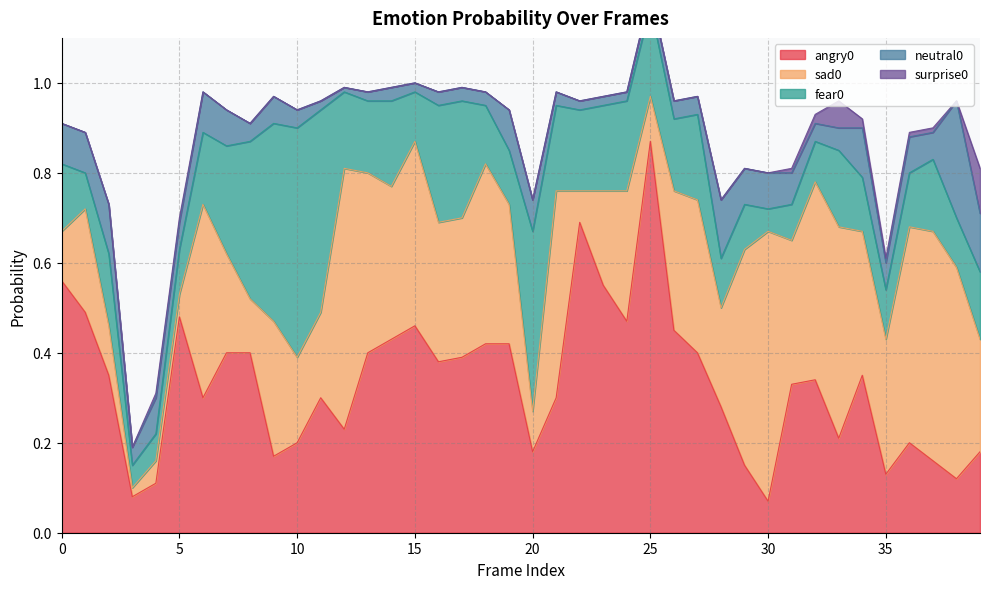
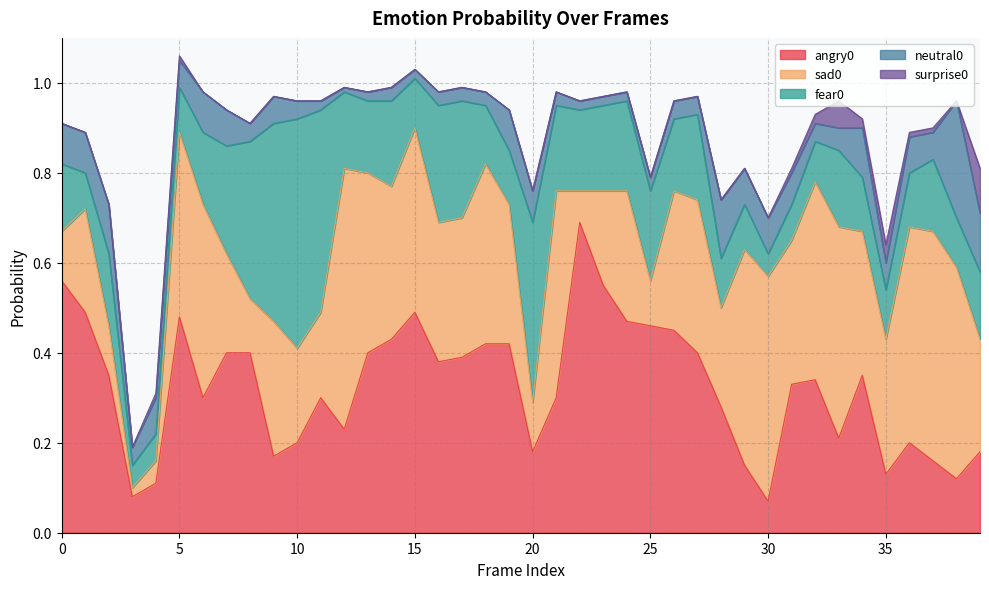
  {
    "angry0": {
      "0": 0.56,
      "5": 0.48,
      "10": 0.20,
-     "15": 0.46,
+     "15": 0.49,
      "20": 0.18,
-     "25": 0.87,
+     "25": 0.46,
      "30": 0.07,
      "35": 0.13
    },
    "sad0": {
      "0": 0.11,
-     "5": 0.05,
-     "10": 0.19,
+     "5": 0.41,
+     "10": 0.21,
      "15": 0.41,
-     "20": 0.09,
+     "20": 0.11,
      "25": 0.10,
-     "30": 0.6,
+     "30": 0.5,
      "35": 0.30
    },
    "surprise0": {
      "5": 0.01,
-     "35": 0.01
+     "35": 0.04
    }
  }
